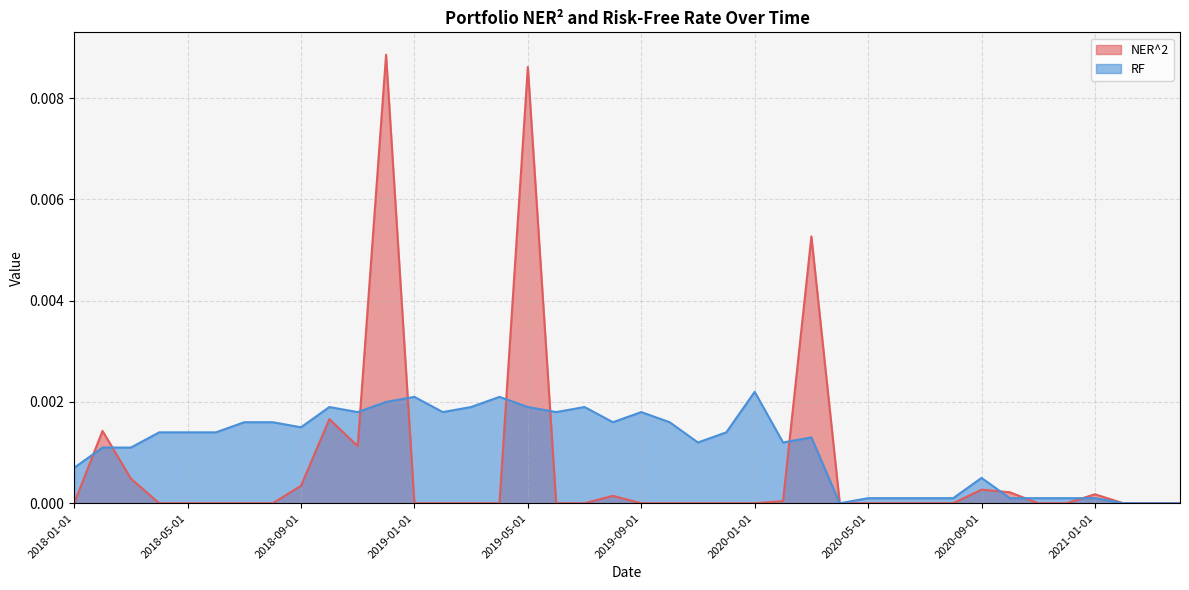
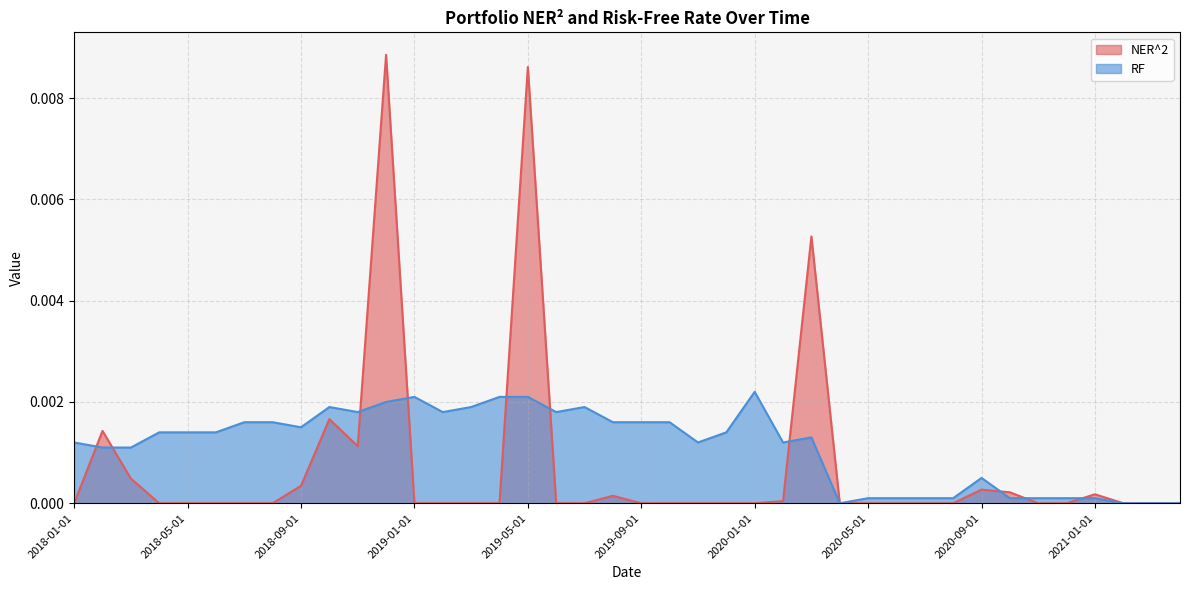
  {
    "NER^2": {
      "2018-01-01": 0.0000,
      "2018-05-01": 0.0000,
      "2018-09-01": 0.0003,
      "2019-01-01": 0.0000,
      "2019-05-01": 0.0086,
      "2019-09-01": 0.0000,
      "2020-01-01": 0.0000,
      "2020-05-01": 0.0000,
      "2020-09-01": 0.0003,
      "2021-01-01": 0.0002
    },
    "RF": {
-     "2018-01-01": 0.0007,
+     "2018-01-01": 0.0012,
      "2018-05-01": 0.0014,
      "2018-09-01": 0.0015,
      "2019-01-01": 0.0021,
-     "2019-05-01": 0.0019,
-     "2019-09-01": 0.0018,
+     "2019-05-01": 0.0021,
+     "2019-09-01": 0.0016,
      "2020-01-01": 0.0022,
      "2020-05-01": 0.0001,
      "2020-09-01": 0.0005,
      "2021-01-01": 0.0001
    }
  }
